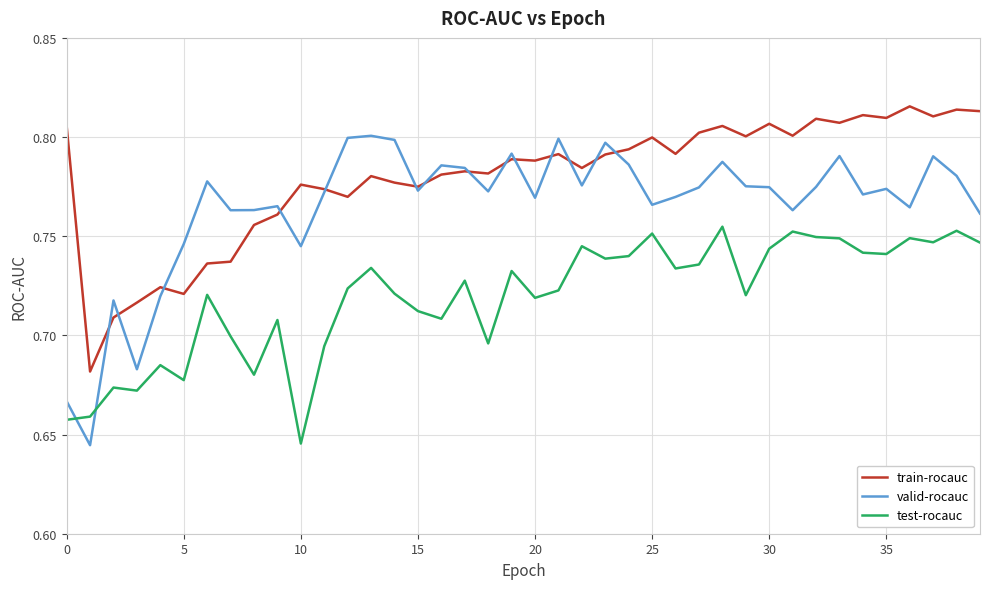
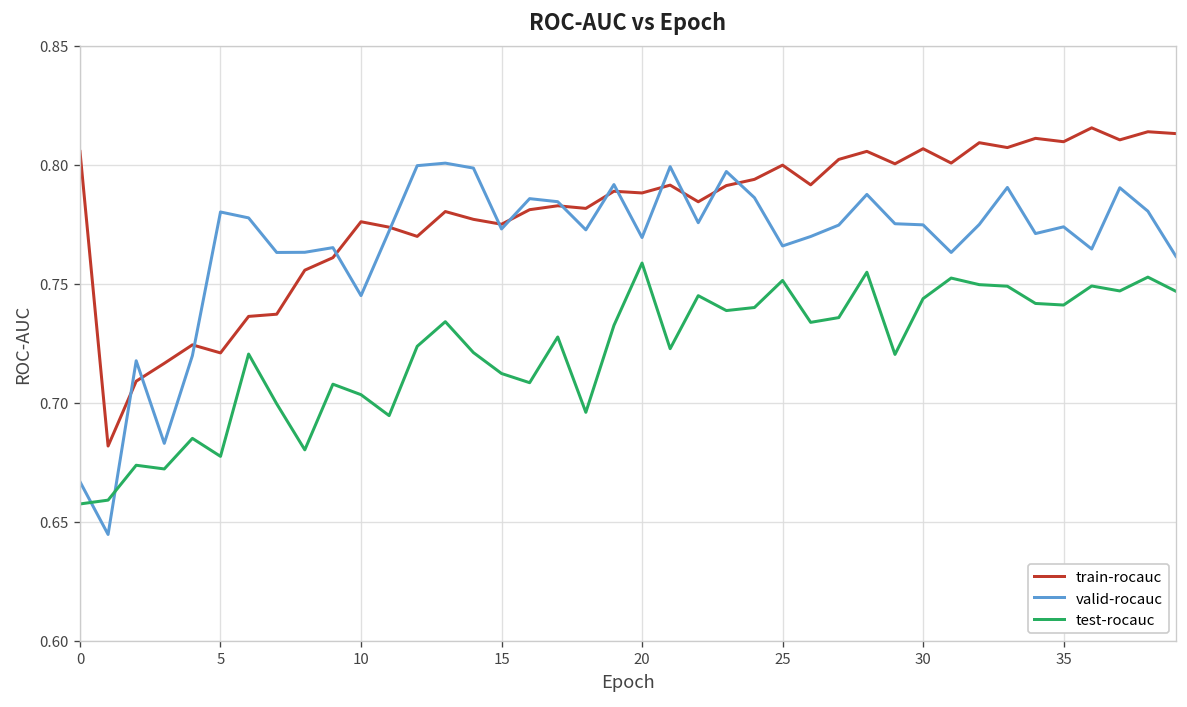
  {
    "train-rocauc": {
      "0": 0.806,
      "5": 0.721,
      "10": 0.776,
      "15": 0.775,
      "20": 0.788,
      "25": 0.800,
      "30": 0.807,
      "35": 0.810
    },
    "valid-rocauc": {
      "0": 0.667,
-     "5": 0.746,
+     "5": 0.780,
      "10": 0.745,
      "15": 0.773,
      "20": 0.769,
      "25": 0.766,
      "30": 0.775,
      "35": 0.774
    },
    "test-rocauc": {
      "0": 0.657,
      "5": 0.677,
-     "10": 0.645,
+     "10": 0.703,
      "15": 0.712,
-     "20": 0.719,
+     "20": 0.759,
      "25": 0.751,
      "30": 0.744,
      "35": 0.741
    }
  }
